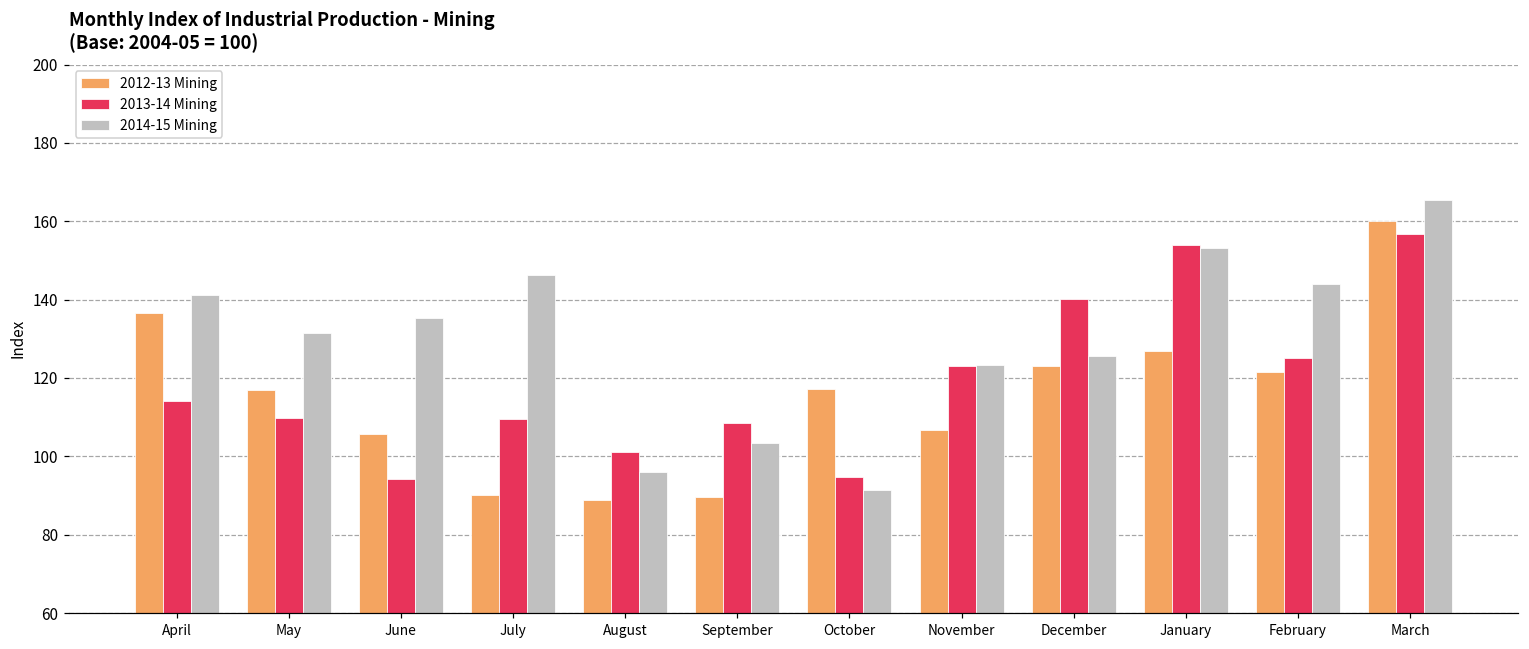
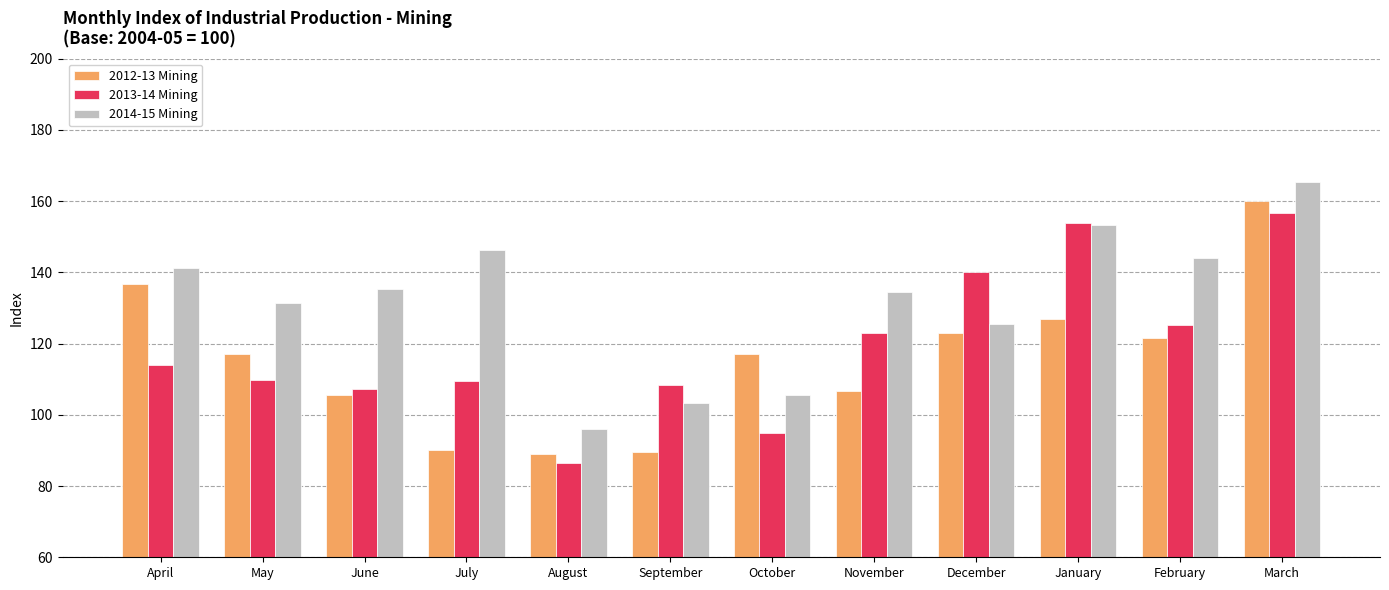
  {
    "2012-13 Mining": {
      "April": 137,
      "May": 117,
      "June": 106,
      "July": 90,
      "August": 89,
      "September": 90,
      "October": 117,
      "November": 107,
      "December": 123,
      "January": 127,
      "February": 122,
      "March": 160
    },
    "2013-14 Mining": {
      "April": 114,
      "May": 110,
-     "June": 94,
+     "June": 107,
      "July": 109,
-     "August": 101,
+     "August": 87,
      "September": 109,
      "October": 95,
      "November": 123,
      "December": 140,
      "January": 154,
      "February": 125,
      "March": 157
    },
    "2014-15 Mining": {
      "April": 141,
      "May": 131,
      "June": 135,
      "July": 146,
      "August": 96,
      "September": 103,
-     "October": 91,
-     "November": 123,
+     "October": 106,
+     "November": 135,
      "December": 126,
      "January": 153,
      "February": 144,
      "March": 165
    }
  }
